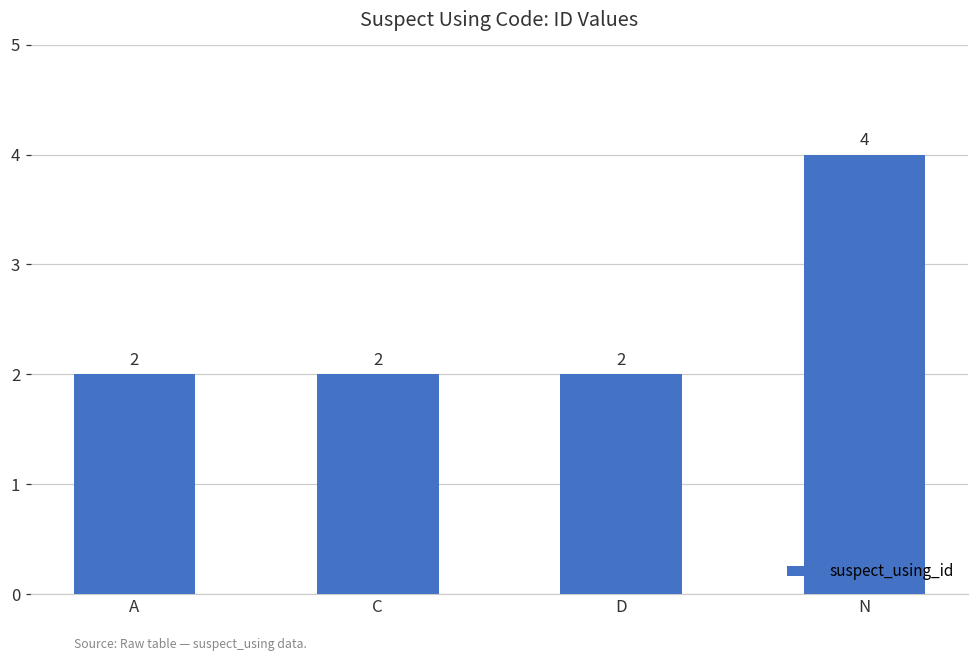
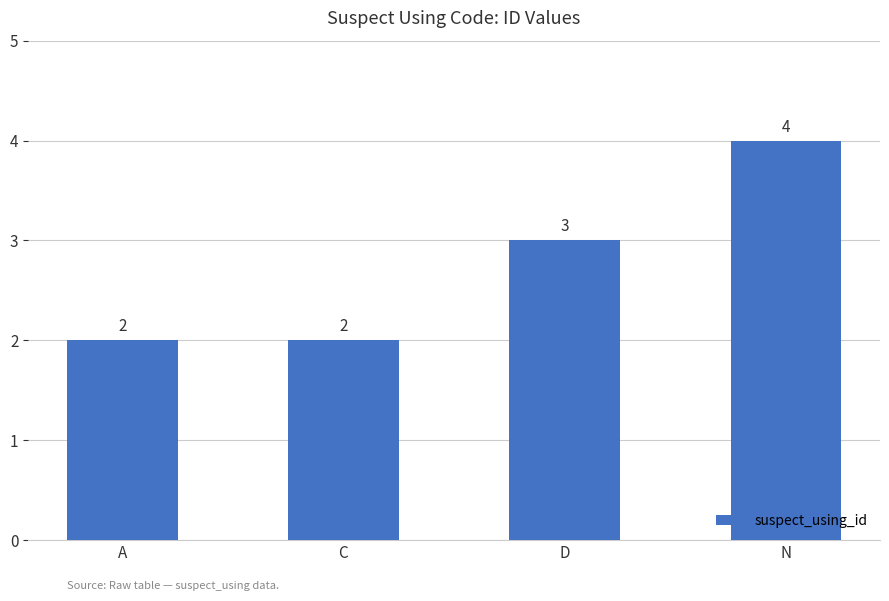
  {
    "A": 2,
    "C": 2,
-   "D": 2,
+   "D": 3,
    "N": 4
  }
